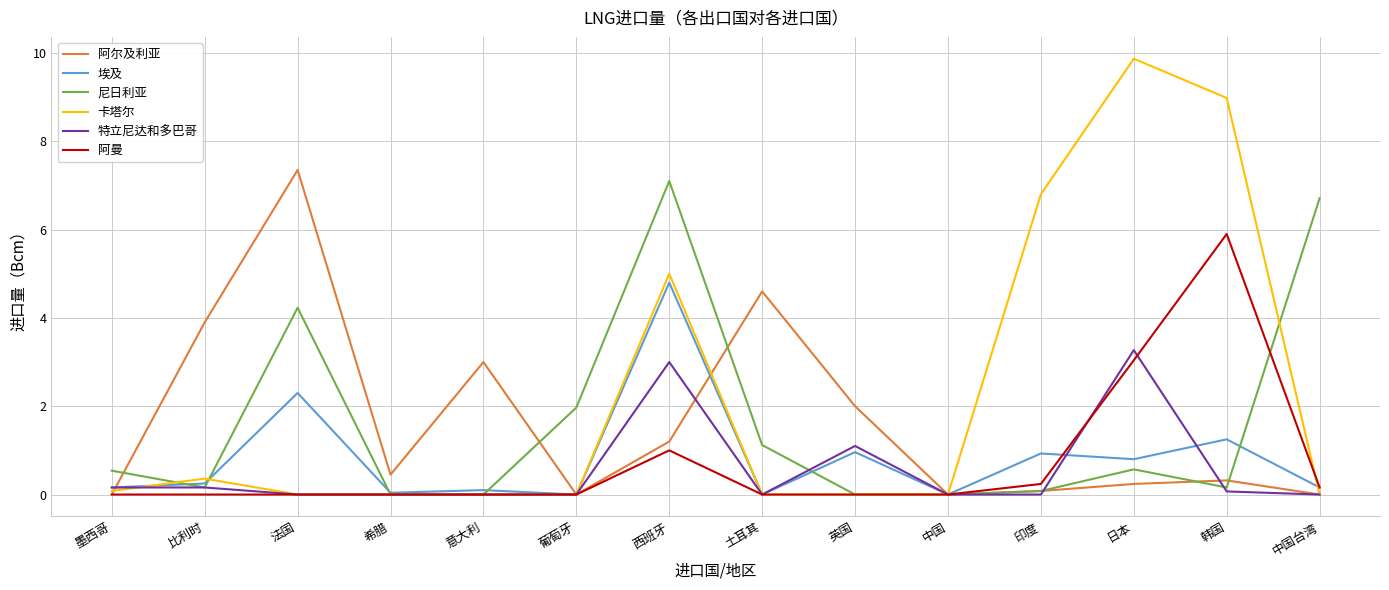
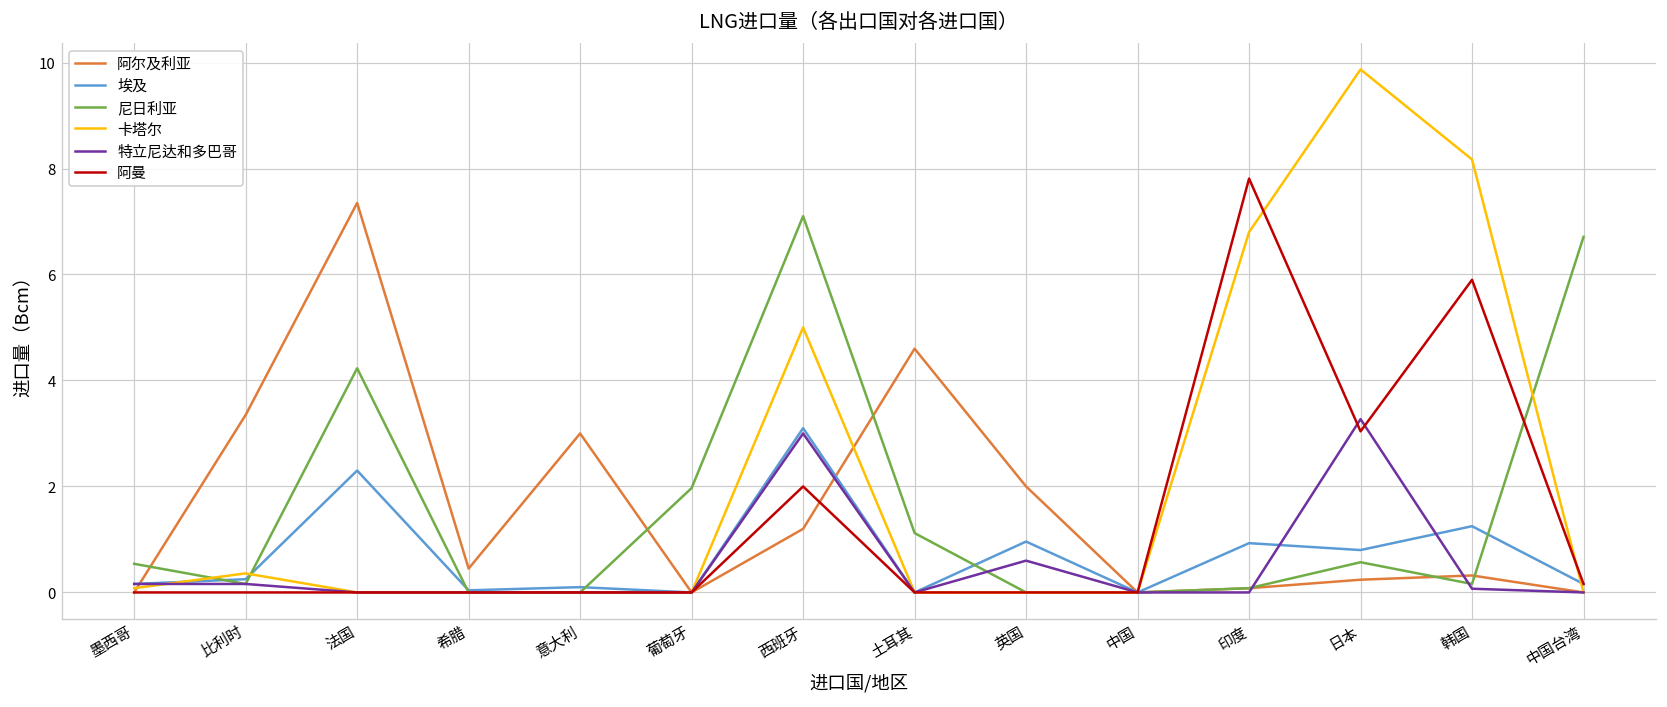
  {
    "阿尔及利亚": {
-     "比利时": 3.9,
+     "比利时": 3.4,
      "法国": 7.4,
      "希腊": 0.5,
      "意大利": 3.0,
      "西班牙": 1.2,
      "土耳其": 4.6,
      "英国": 2.0,
      "日本": 0.2,
      "韩国": 0.3
    },
    "埃及": {
      "比利时": 0.3,
      "法国": 2.3,
      "意大利": 0.1,
-     "西班牙": 4.8,
+     "西班牙": 3.1,
      "英国": 1.0,
      "印度": 0.9,
      "日本": 0.8,
      "韩国": 1.3
    },
    "尼日利亚": {
      "墨西哥": 0.5,
      "法国": 4.2,
      "葡萄牙": 2.0,
      "西班牙": 7.1,
      "土耳其": 1.1,
      "日本": 0.6,
      "韩国": 0.2,
      "中国台湾": 6.7
    },
    "卡塔尔": {
      "墨西哥": 0.1,
      "比利时": 0.4,
      "西班牙": 5.0,
      "印度": 6.8,
      "日本": 9.9,
-     "韩国": 9.0
+     "韩国": 8.2
    },
    "特立尼达和多巴哥": {
      "西班牙": 3.0,
-     "英国": 1.1,
+     "英国": 0.6,
      "印度": 0.0,
      "日本": 3.3,
      "韩国": 0.1
    },
    "阿曼": {
      "比利时": 0.0,
-     "西班牙": 1,
-     "印度": 0.2,
+     "西班牙": 2,
+     "印度": 7.8,
      "日本": 3.0,
      "韩国": 5.9
    }
  }
